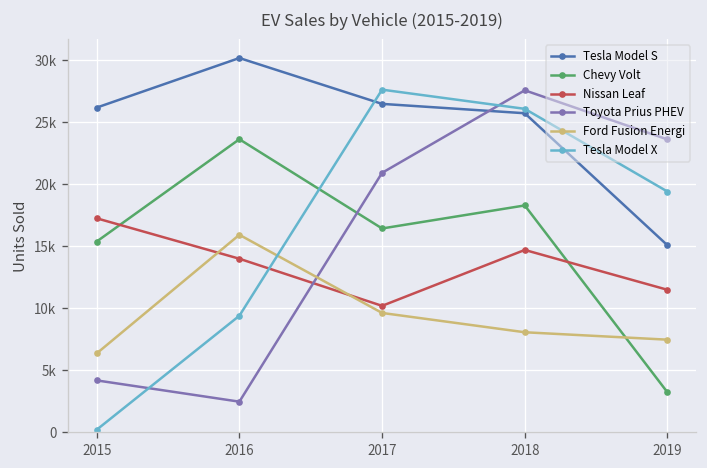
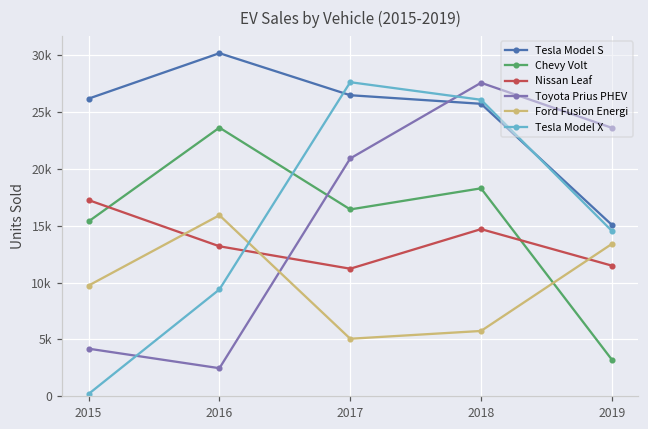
  {
    "Chevy Volt": {
      "2015": 15400,
      "2016": 23600,
      "2017": 16400,
      "2018": 18300,
      "2019": 3200
    },
    "Nissan Leaf": {
      "2015": 17300,
-     "2016": 14000,
-     "2017": 10200,
+     "2016": 13200,
+     "2017": 11200,
      "2018": 14700,
      "2019": 11500
    },
    "Ford Fusion Energi": {
-     "2015": 6400,
+     "2015": 9800,
      "2016": 15900,
-     "2017": 9600,
-     "2018": 8100,
-     "2019": 7500
+     "2017": 5100,
+     "2018": 5800,
+     "2019": 13400
    },
    "Tesla Model X": {
      "2015": 200,
      "2016": 9400,
      "2017": 27600,
      "2018": 26100,
-     "2019": 19400
+     "2019": 14600
    }
  }
